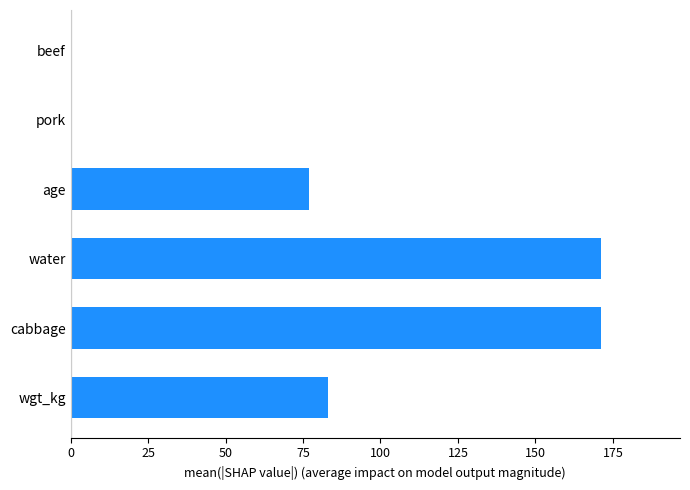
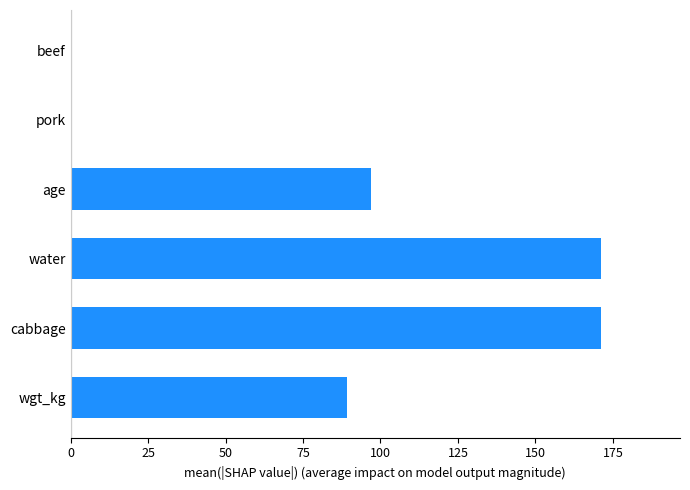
  {
    "beef": 0,
    "pork": 0,
-   "age": 77,
+   "age": 97,
    "water": 171,
    "cabbage": 171,
-   "wgt_kg": 83
+   "wgt_kg": 89
  }
